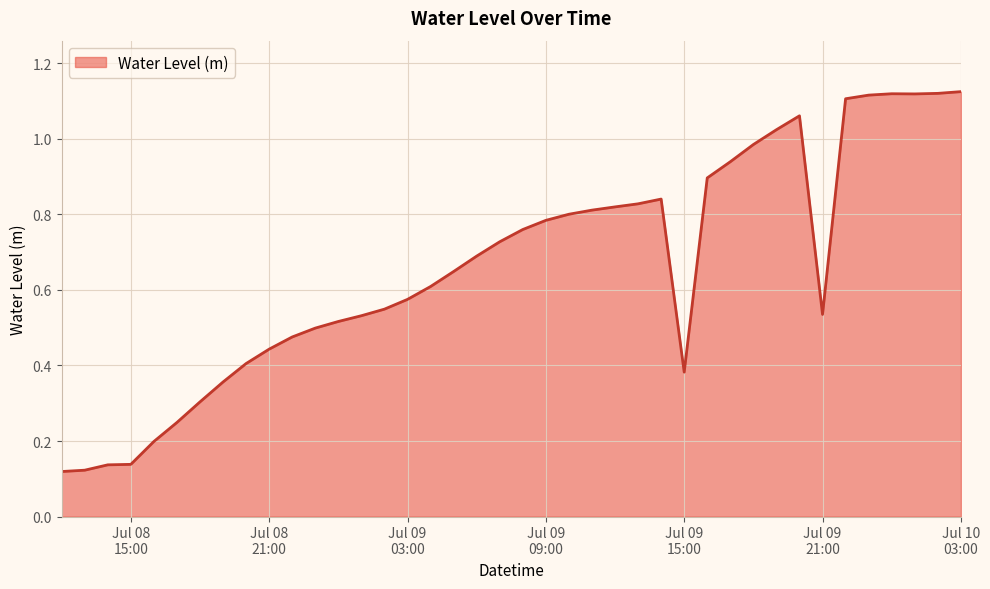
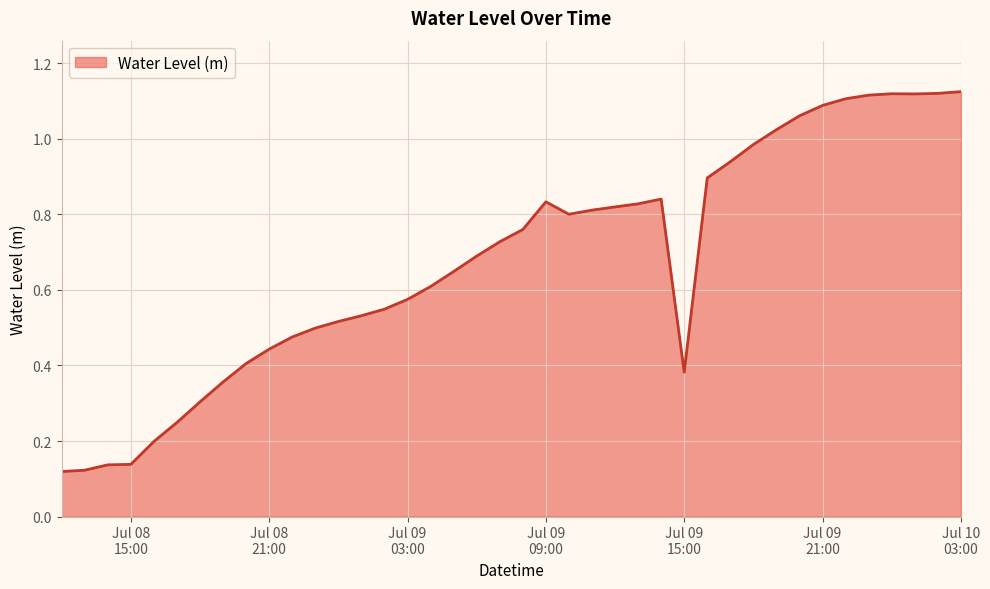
  {
    "Jul 08 15:00": 0.14,
    "Jul 08 21:00": 0.44,
    "Jul 09 03:00": 0.58,
-   "Jul 09 09:00": 0.78,
+   "Jul 09 09:00": 0.83,
    "Jul 09 15:00": 0.38,
-   "Jul 09 21:00": 0.54,
+   "Jul 09 21:00": 1.09,
    "Jul 10 03:00": 1.13
  }
